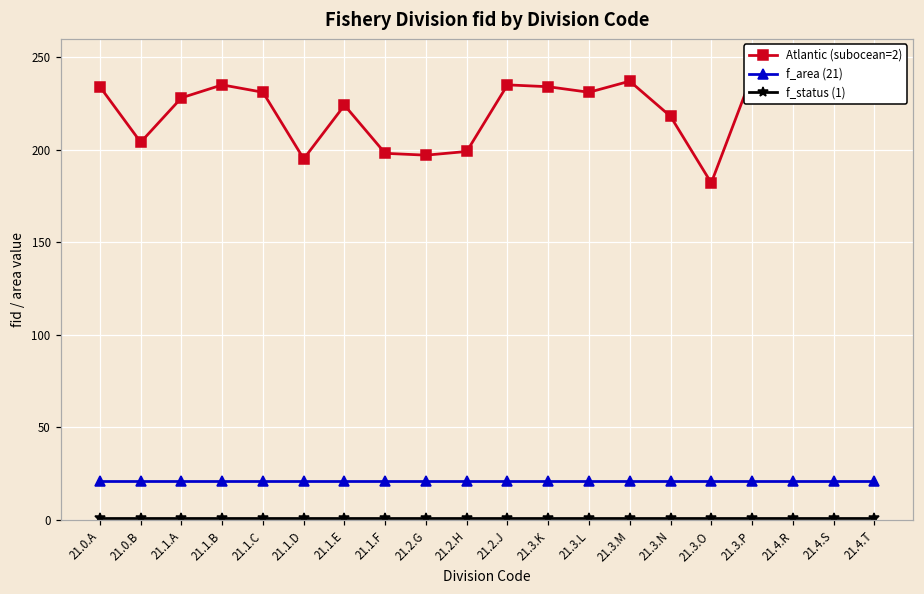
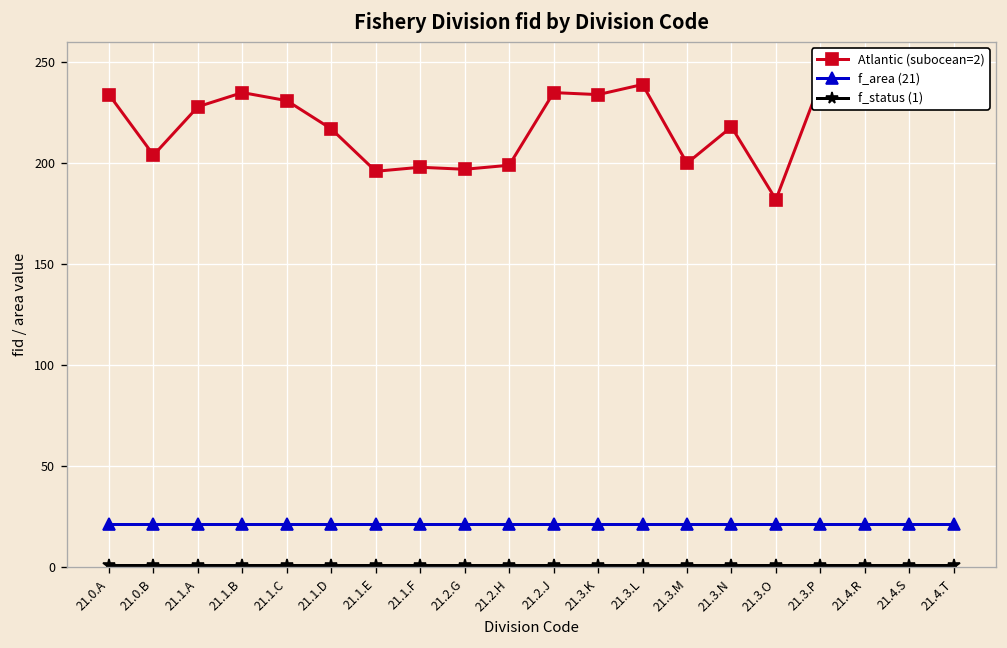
  {
    "Atlantic (subocean=2)": {
      "21.0.A": 234,
      "21.0.B": 204,
      "21.1.A": 228,
      "21.1.B": 235,
      "21.1.C": 231,
-     "21.1.D": 195,
-     "21.1.E": 224,
+     "21.1.D": 217,
+     "21.1.E": 196,
      "21.1.F": 198,
      "21.2.G": 197,
      "21.2.H": 199,
      "21.2.J": 235,
      "21.3.K": 234,
-     "21.3.L": 231,
-     "21.3.M": 237,
+     "21.3.L": 239,
+     "21.3.M": 200,
      "21.3.N": 218,
      "21.3.O": 182
    },
    "f_area (21)": {
      "21.0.A": 21,
      "21.0.B": 21,
      "21.1.A": 21,
      "21.1.B": 21,
      "21.1.C": 21,
      "21.1.D": 21,
      "21.1.E": 21,
      "21.1.F": 21,
      "21.2.G": 21,
      "21.2.H": 21,
      "21.2.J": 21,
      "21.3.K": 21,
      "21.3.L": 21,
      "21.3.M": 21,
      "21.3.N": 21,
      "21.3.O": 21,
      "21.3.P": 21,
      "21.4.R": 21,
      "21.4.S": 21,
      "21.4.T": 21
    },
    "f_status (1)": {
      "21.0.A": 1,
      "21.0.B": 1,
      "21.1.A": 1,
      "21.1.B": 1,
      "21.1.C": 1,
      "21.1.D": 1,
      "21.1.E": 1,
      "21.1.F": 1,
      "21.2.G": 1,
      "21.2.H": 1,
      "21.2.J": 1,
      "21.3.K": 1,
      "21.3.L": 1,
      "21.3.M": 1,
      "21.3.N": 1,
      "21.3.O": 1,
      "21.3.P": 1,
      "21.4.R": 1,
      "21.4.S": 1,
      "21.4.T": 1
    }
  }
